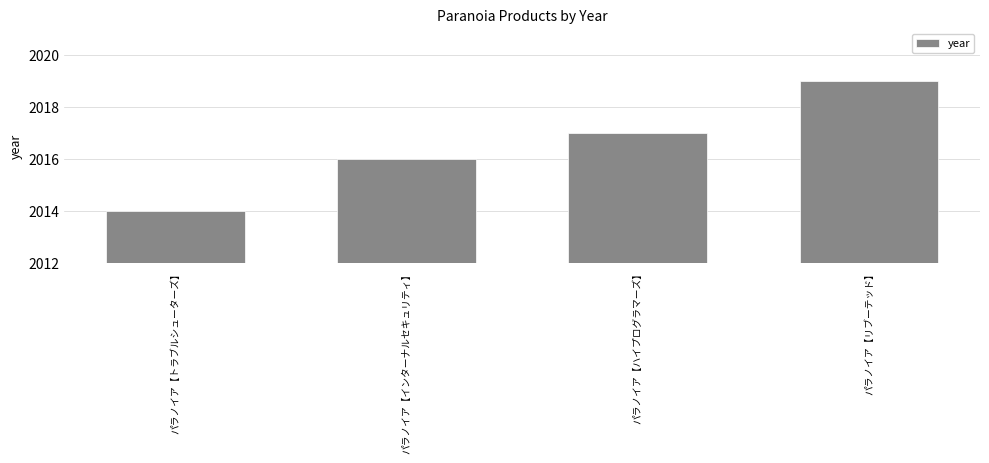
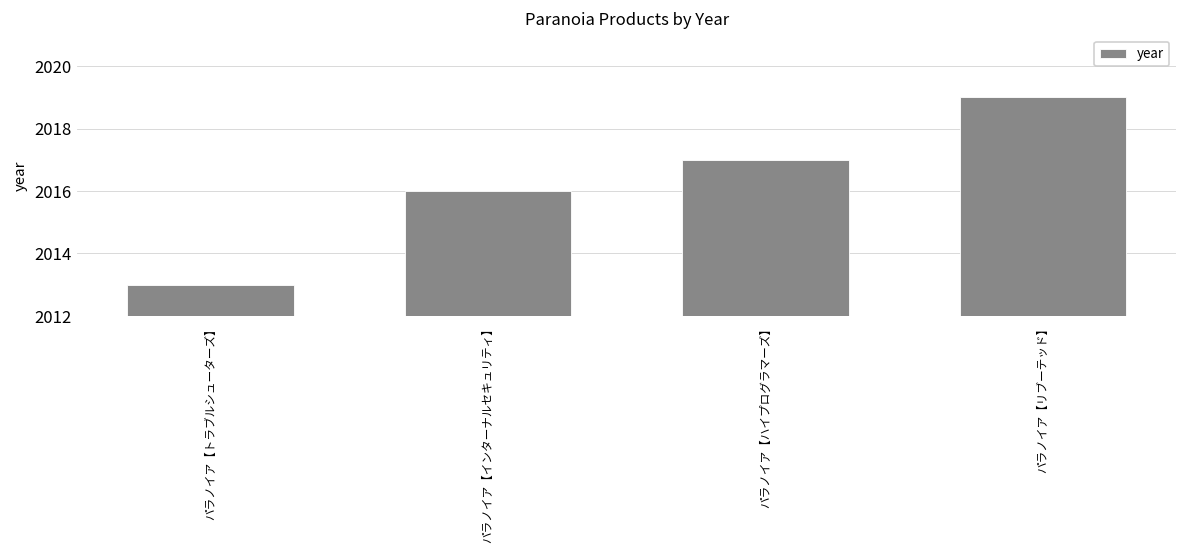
  {
-   "パラノイア【トラブルシューターズ】": 2014,
+   "パラノイア【トラブルシューターズ】": 2013,
    "パラノイア【インターナルセキュリティ】": 2016,
    "パラノイア【ハイプログラマーズ】": 2017,
    "パラノイア【リブーテッド】": 2019
  }
